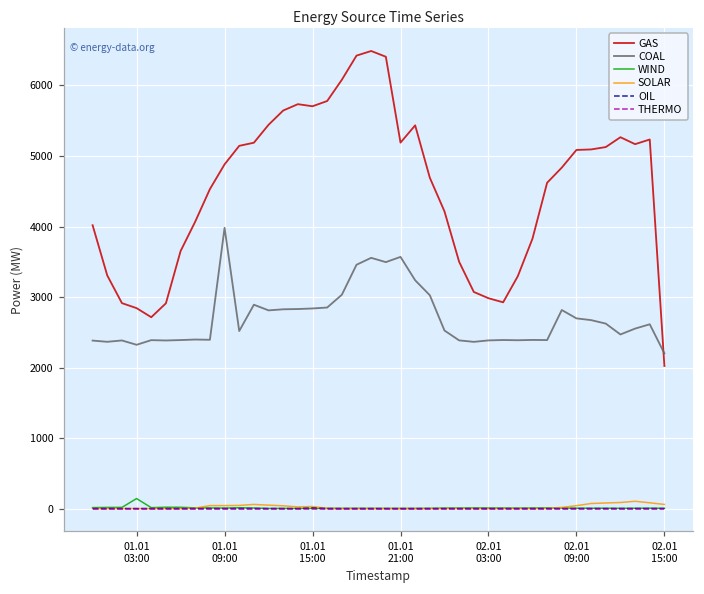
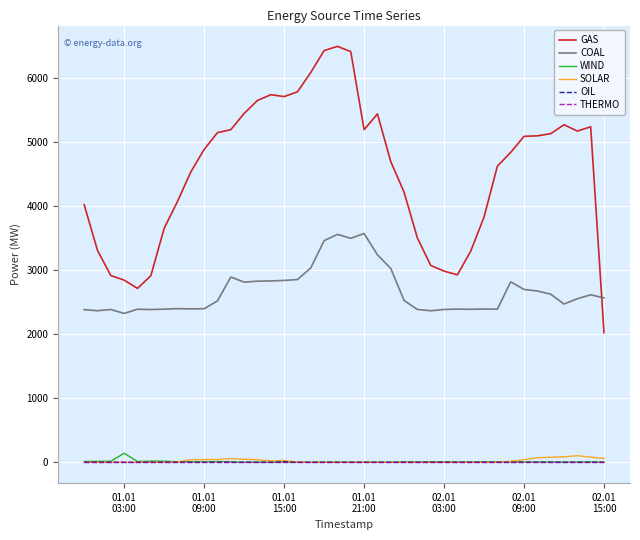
  {
    "GAS": {
      "01.01 03:00": 2800,
      "01.01 09:00": 4900,
      "01.01 15:00": 5700,
      "01.01 21:00": 5200,
      "02.01 03:00": 3000,
      "02.01 09:00": 5100,
      "02.01 15:00": 2000
    },
    "COAL": {
      "01.01 03:00": 2300,
-     "01.01 09:00": 4000,
+     "01.01 09:00": 2400,
      "01.01 15:00": 2800,
      "01.01 21:00": 3600,
      "02.01 03:00": 2400,
      "02.01 09:00": 2700,
-     "02.01 15:00": 2200
+     "02.01 15:00": 2600
    },
    "WIND": {
      "01.01 03:00": 100
    },
    "SOLAR": {
      "02.01 15:00": 100
    }
  }
